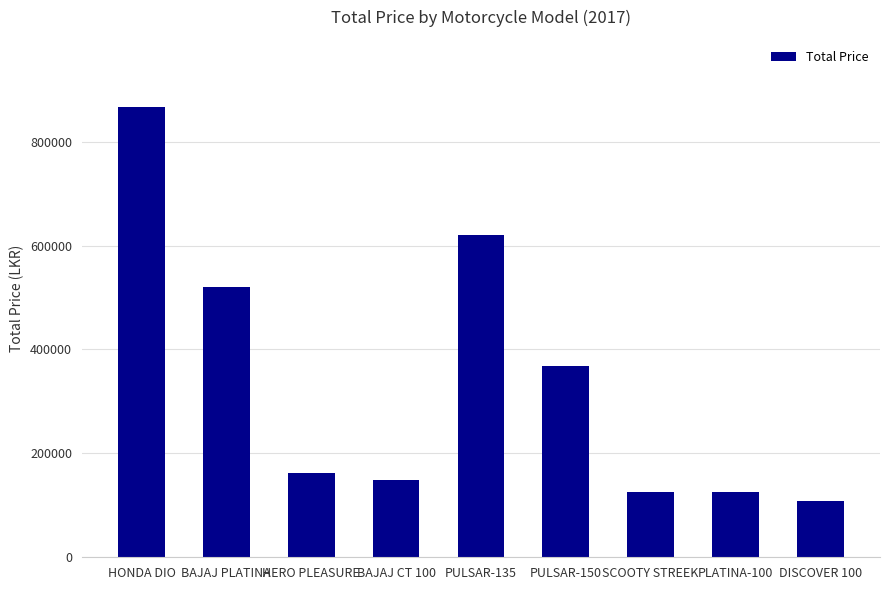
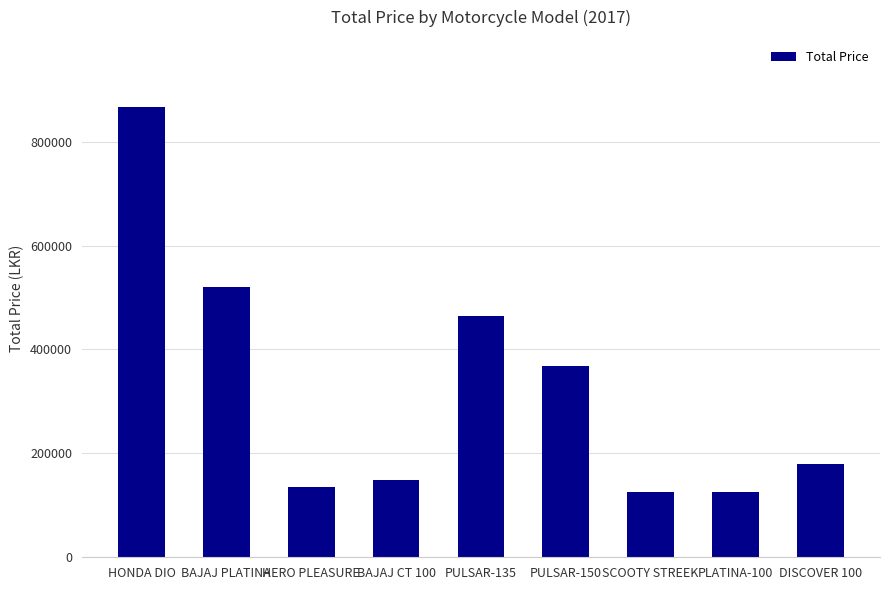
  {
    "HONDA DIO": 870000,
    "BAJAJ PLATINA": 520000,
-   "HERO PLEASURE": 160000,
+   "HERO PLEASURE": 140000,
    "BAJAJ CT 100": 150000,
-   "PULSAR-135": 620000,
+   "PULSAR-135": 470000,
    "PULSAR-150": 370000,
    "SCOOTY STREEK": 130000,
    "PLATINA-100": 130000,
-   "DISCOVER 100": 110000
+   "DISCOVER 100": 180000
  }
